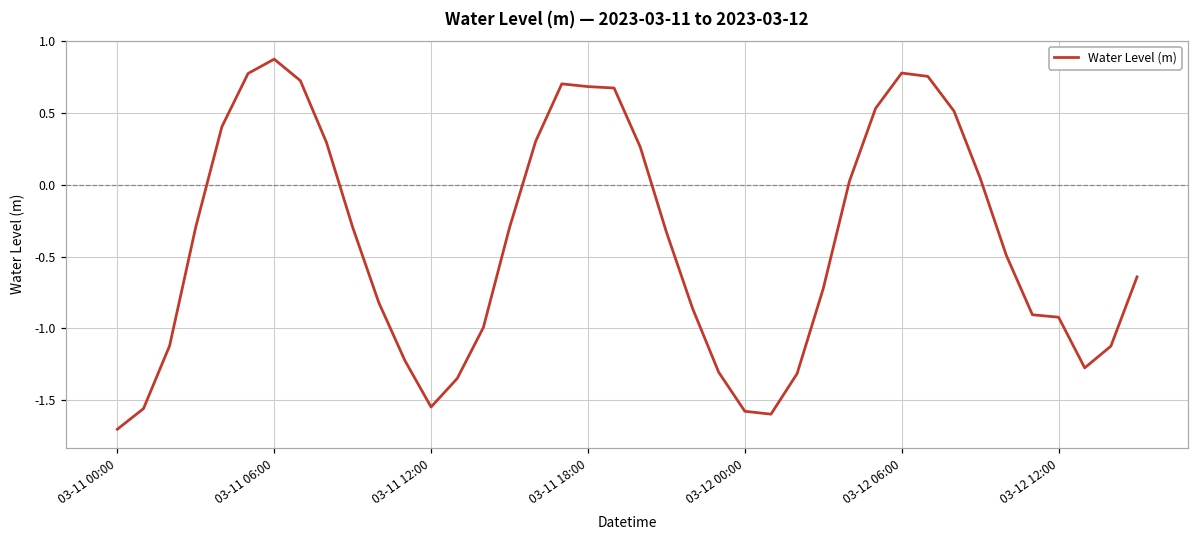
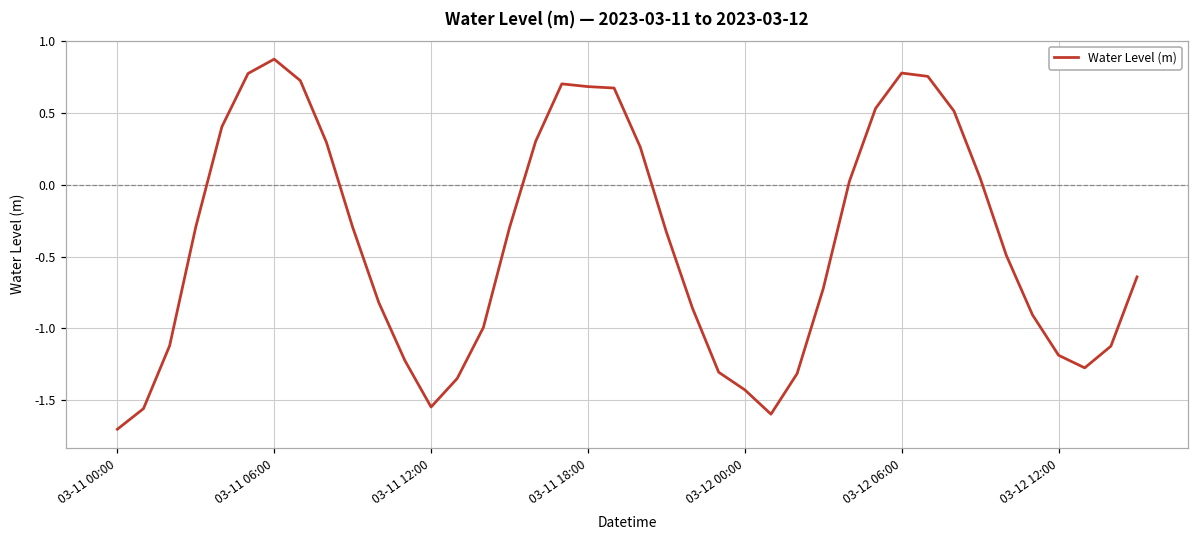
  {
    "03-11 00:00": -1.70,
    "03-11 06:00": 0.88,
    "03-11 12:00": -1.55,
    "03-11 18:00": 0.69,
-   "03-12 00:00": -1.58,
+   "03-12 00:00": -1.43,
    "03-12 06:00": 0.78,
-   "03-12 12:00": -0.92
+   "03-12 12:00": -1.19
  }
